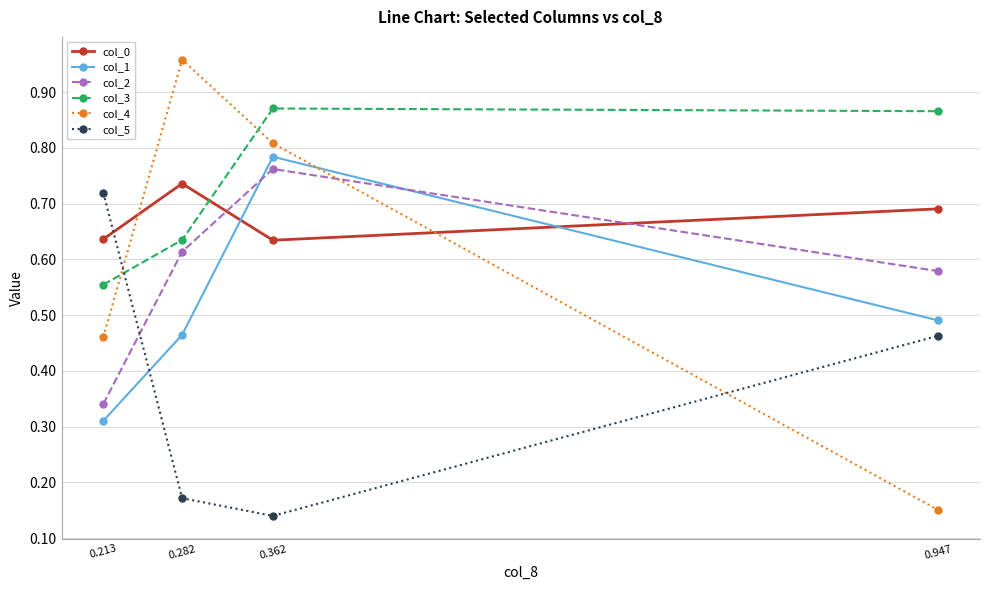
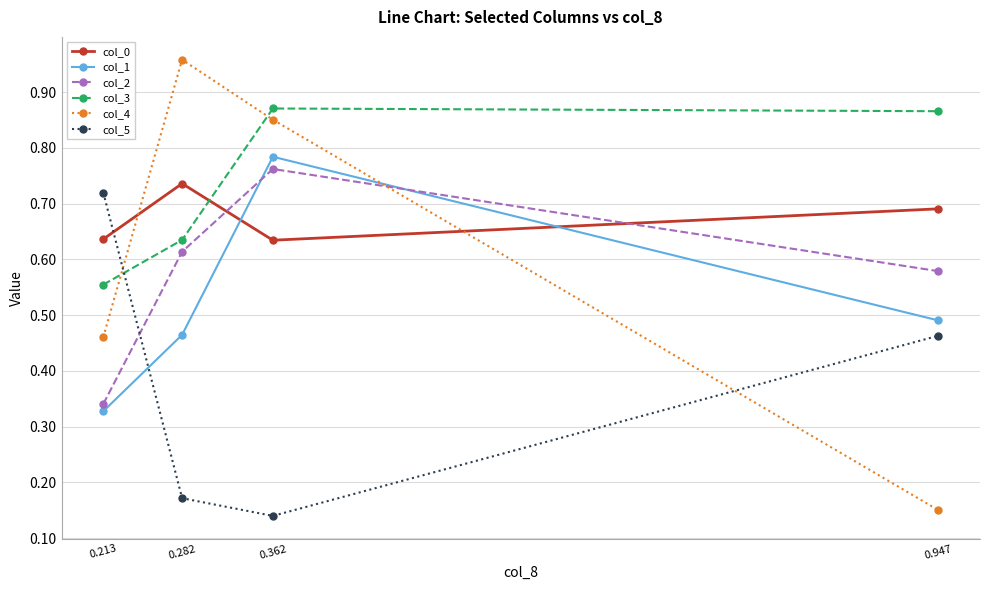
  {
    "col_0": {
      "0.213": 0.64,
      "0.282": 0.74,
      "0.362": 0.63,
      "0.947": 0.69
    },
    "col_1": {
-     "0.213": 0.31,
+     "0.213": 0.33,
      "0.282": 0.46,
      "0.362": 0.78,
      "0.947": 0.49
    },
    "col_2": {
      "0.213": 0.34,
      "0.282": 0.61,
      "0.362": 0.76,
      "0.947": 0.58
    },
    "col_3": {
      "0.213": 0.55,
      "0.282": 0.63,
      "0.362": 0.87,
      "0.947": 0.87
    },
    "col_4": {
      "0.213": 0.46,
      "0.282": 0.96,
-     "0.362": 0.81,
+     "0.362": 0.85,
      "0.947": 0.15
    },
    "col_5": {
      "0.213": 0.72,
      "0.282": 0.17,
      "0.362": 0.14,
      "0.947": 0.46
    }
  }
